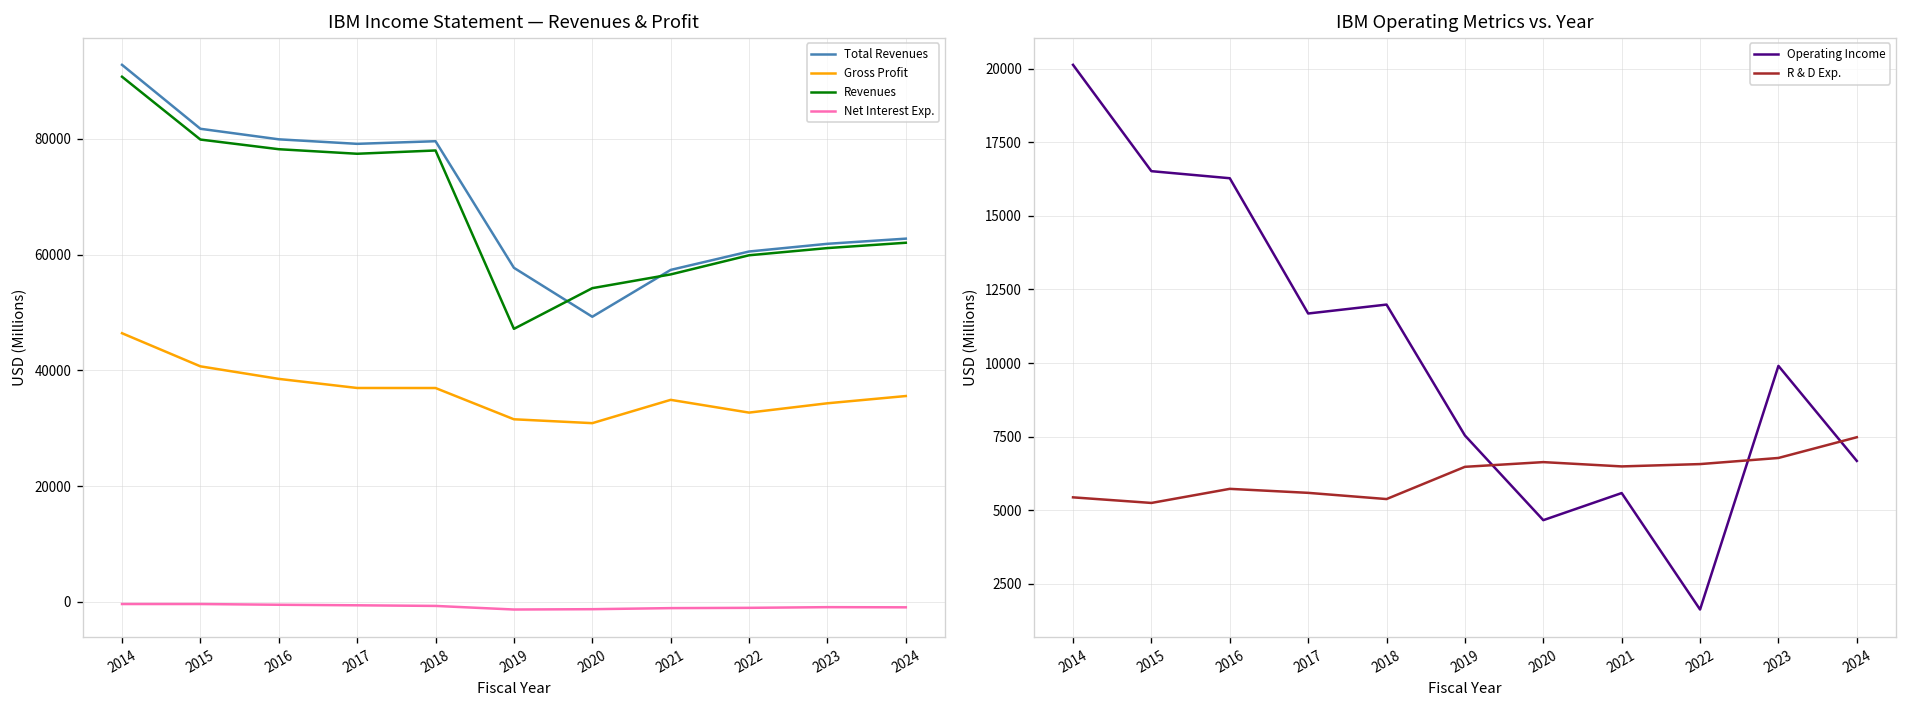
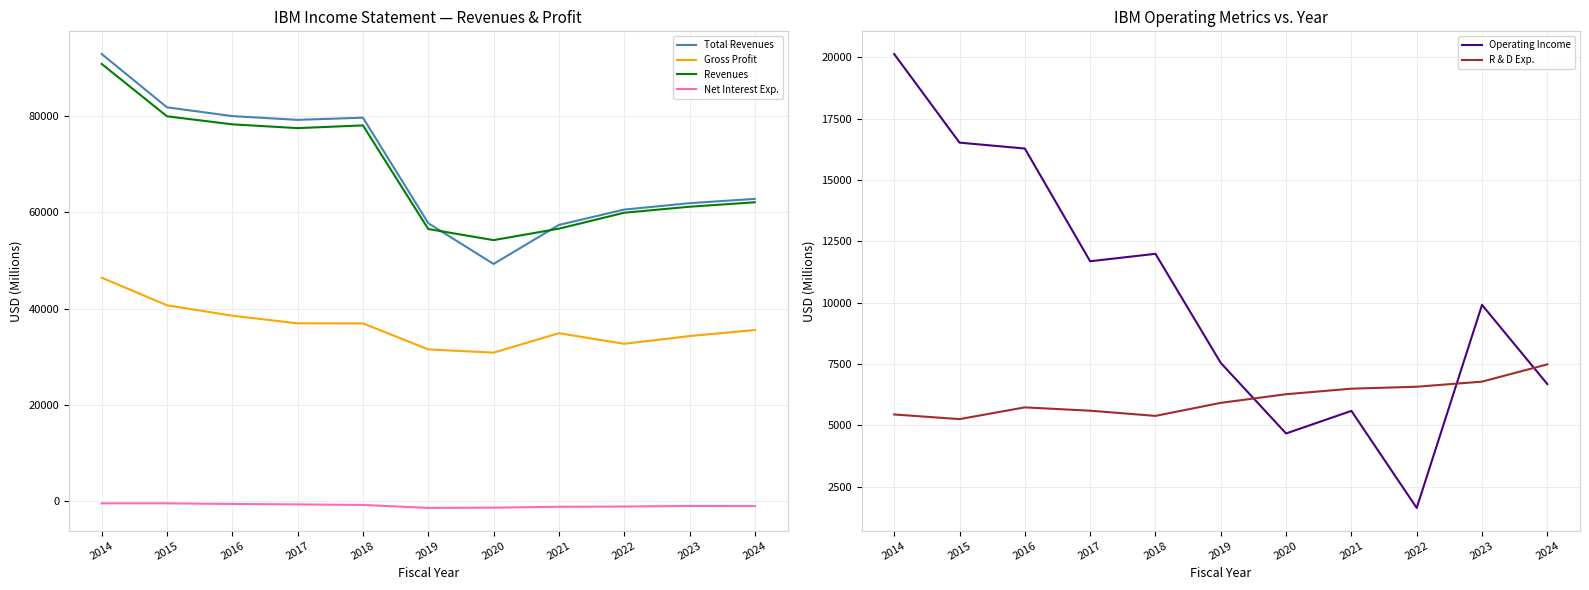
  {
    "IBM Income Statement — Revenues & Profit": {
      "Total Revenues": {
        "2014": 93000,
        "2015": 82000,
        "2016": 80000,
        "2017": 79000,
        "2018": 80000,
        "2019": 58000,
        "2020": 49000,
        "2021": 57000,
        "2022": 61000,
        "2023": 62000,
        "2024": 63000
      },
      "Gross Profit": {
        "2014": 46000,
        "2015": 41000,
        "2016": 39000,
        "2017": 37000,
        "2018": 37000,
        "2019": 32000,
        "2020": 31000,
        "2021": 35000,
        "2022": 33000,
        "2023": 34000,
        "2024": 36000
      },
      "Revenues": {
        "2014": 91000,
        "2015": 80000,
        "2016": 78000,
        "2017": 77000,
        "2018": 78000,
-       "2019": 47000,
+       "2019": 56000,
        "2020": 54000,
        "2021": 57000,
        "2022": 60000,
        "2023": 61000,
        "2024": 62000
      },
      "Net Interest Exp.": {
        "2014": 0,
        "2015": 0,
        "2016": -1000,
        "2017": -1000,
        "2018": -1000,
        "2019": -1000,
        "2020": -1000,
        "2021": -1000,
        "2022": -1000,
        "2023": -1000,
        "2024": -1000
      }
    },
    "IBM Operating Metrics vs. Year": {
      "Operating Income": {
        "2014": 20100,
        "2015": 16500,
        "2016": 16300,
        "2017": 11700,
        "2018": 12000,
        "2019": 7500,
        "2020": 4700,
        "2021": 5600,
        "2022": 1600,
        "2023": 9900,
        "2024": 6700
      },
      "R & D Exp.": {
        "2014": 5400,
        "2015": 5200,
        "2016": 5700,
        "2017": 5600,
        "2018": 5400,
-       "2019": 6500,
-       "2020": 6600,
+       "2019": 5900,
+       "2020": 6300,
        "2021": 6500,
        "2022": 6600,
        "2023": 6800,
        "2024": 7500
      }
    }
  }
